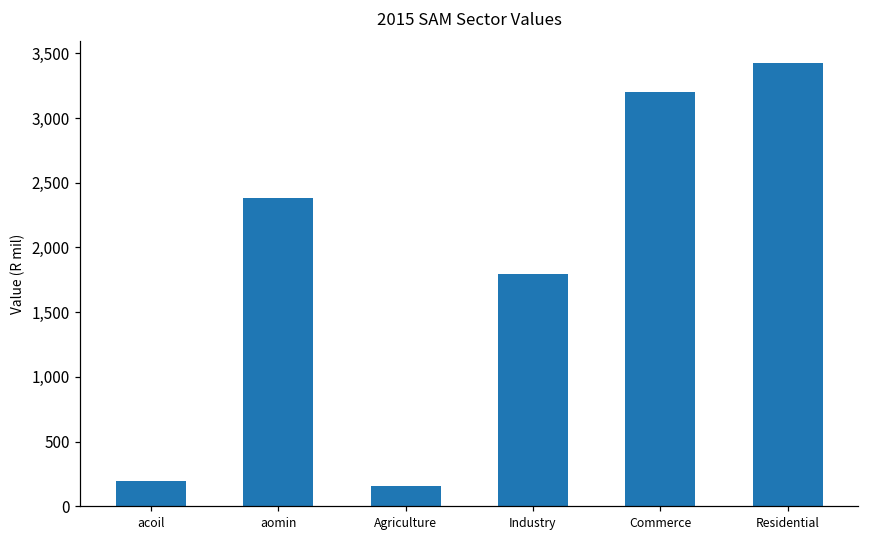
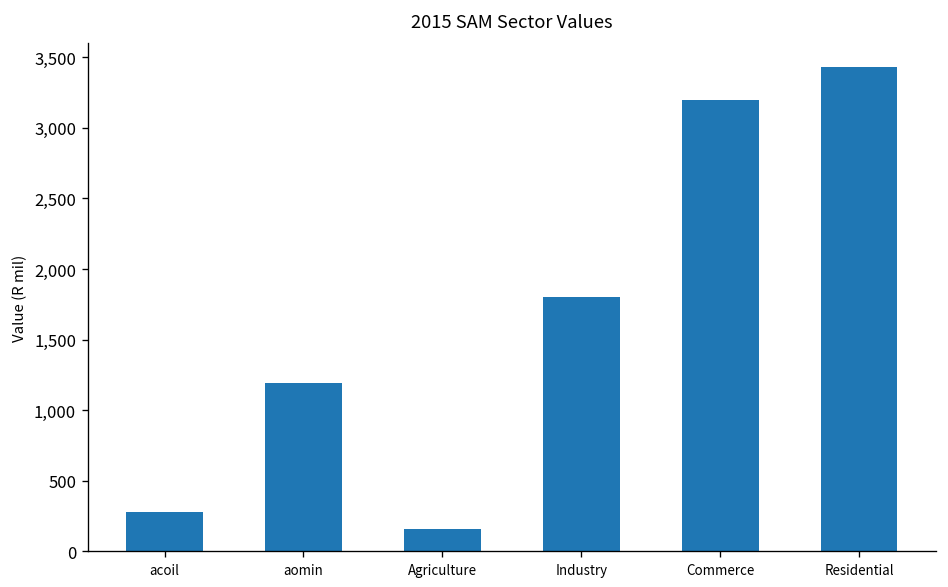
  {
-   "acoil": "190",
-   "aomin": "2,390",
+   "acoil": "280",
+   "aomin": "1,190",
    "Agriculture": "160",
    "Industry": "1,800",
    "Commerce": "3,200",
    "Residential": "3,430"
  }
